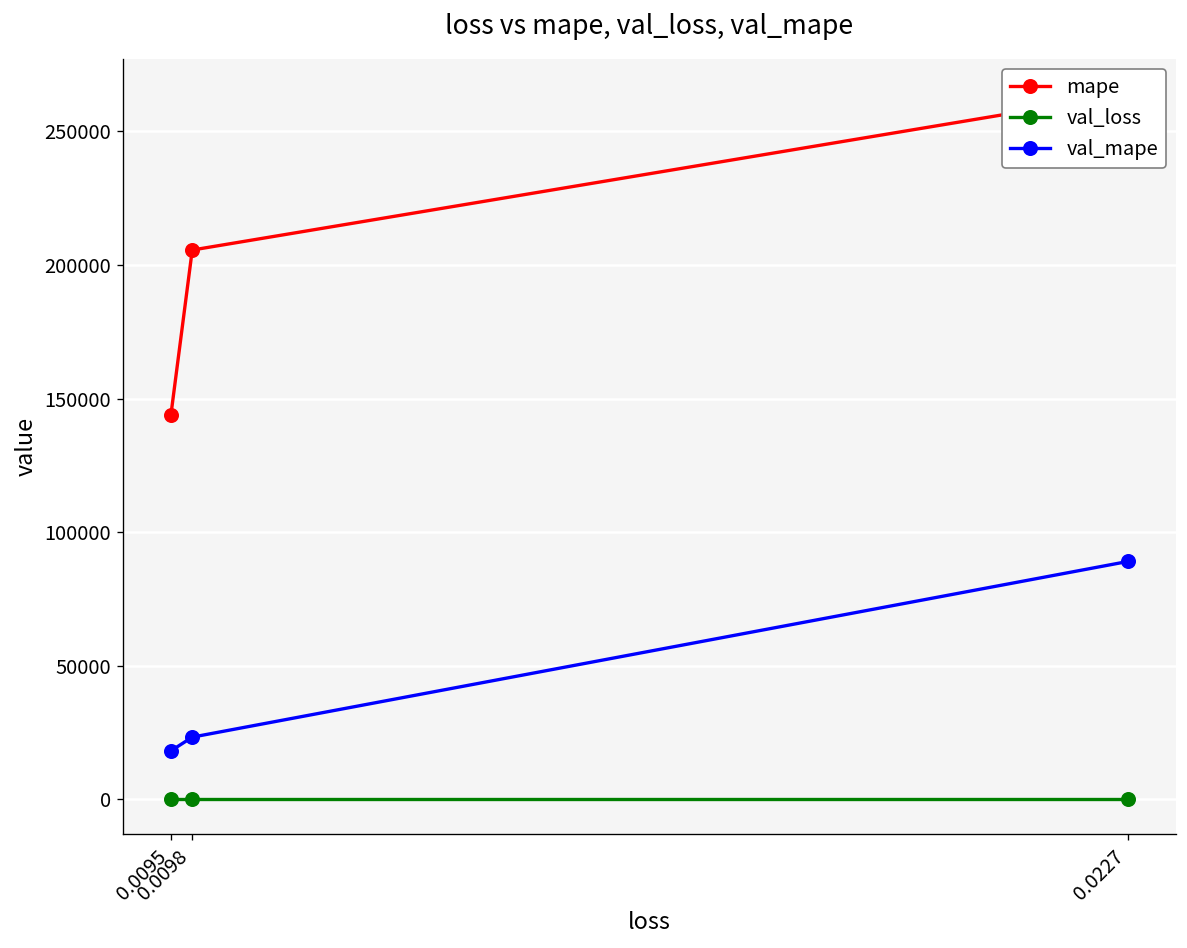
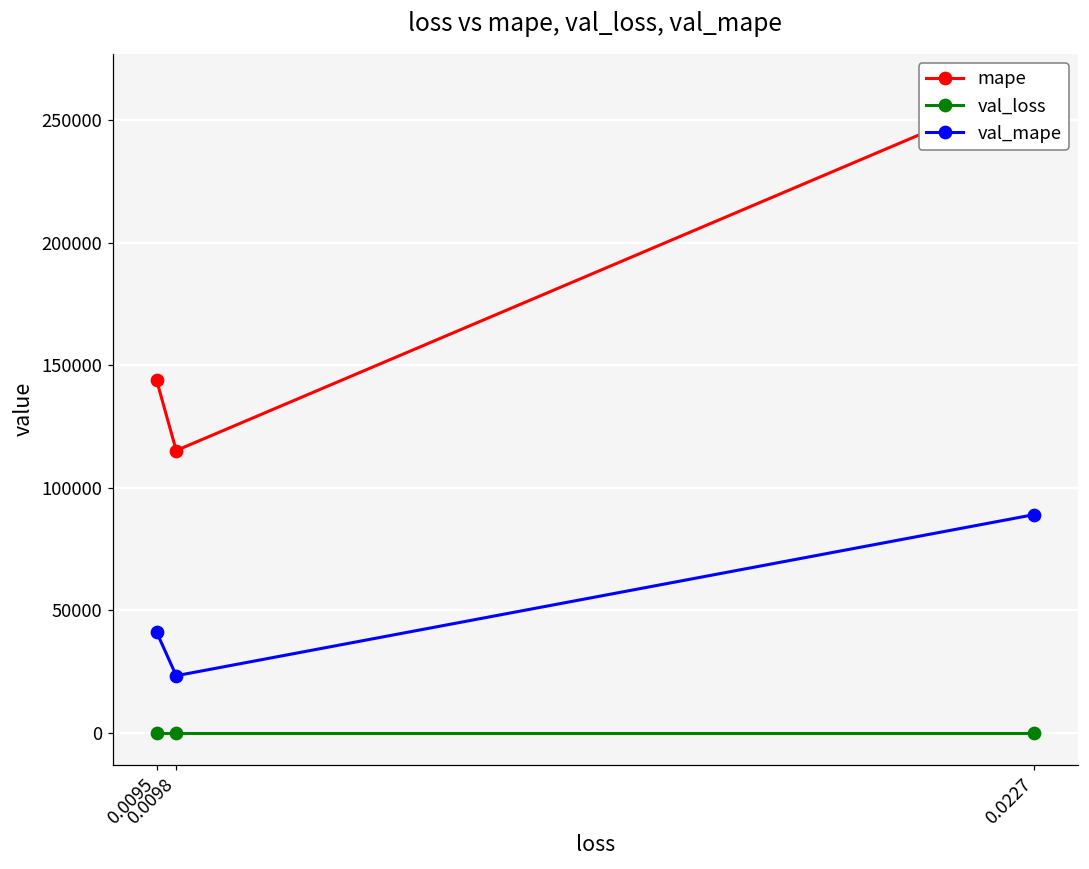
  {
    "mape": {
      "0.0095": 144000,
-     "0.0098": 206000
+     "0.0098": 115000
    },
    "val_loss": {
      "0.0095": 0,
      "0.0098": 0,
      "0.0227": 0
    },
    "val_mape": {
-     "0.0095": 18000,
+     "0.0095": 41000,
      "0.0098": 23000,
      "0.0227": 89000
    }
  }
